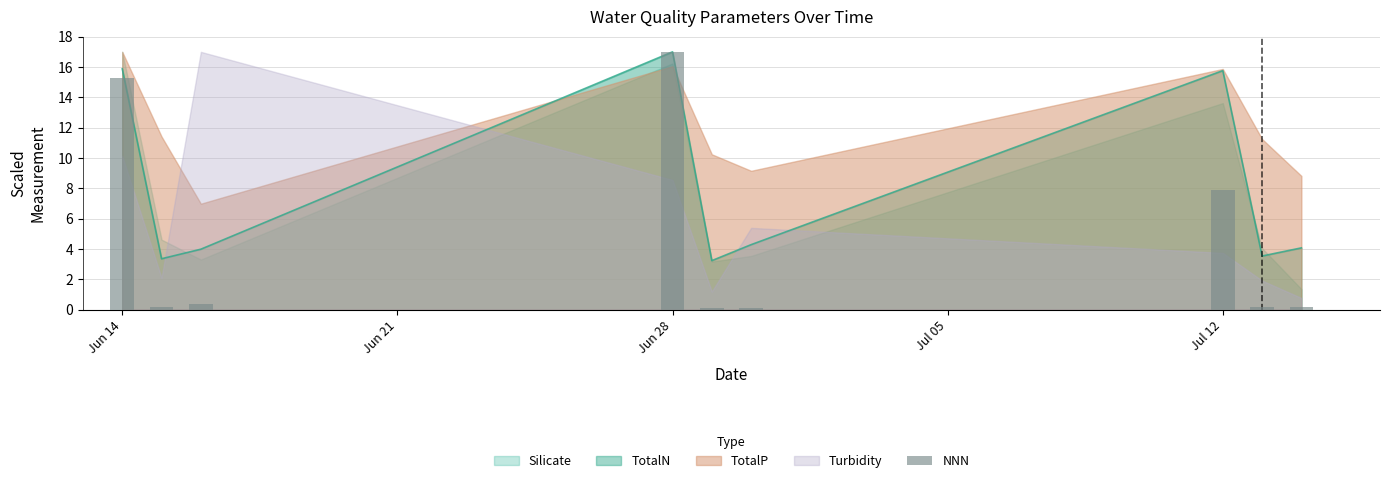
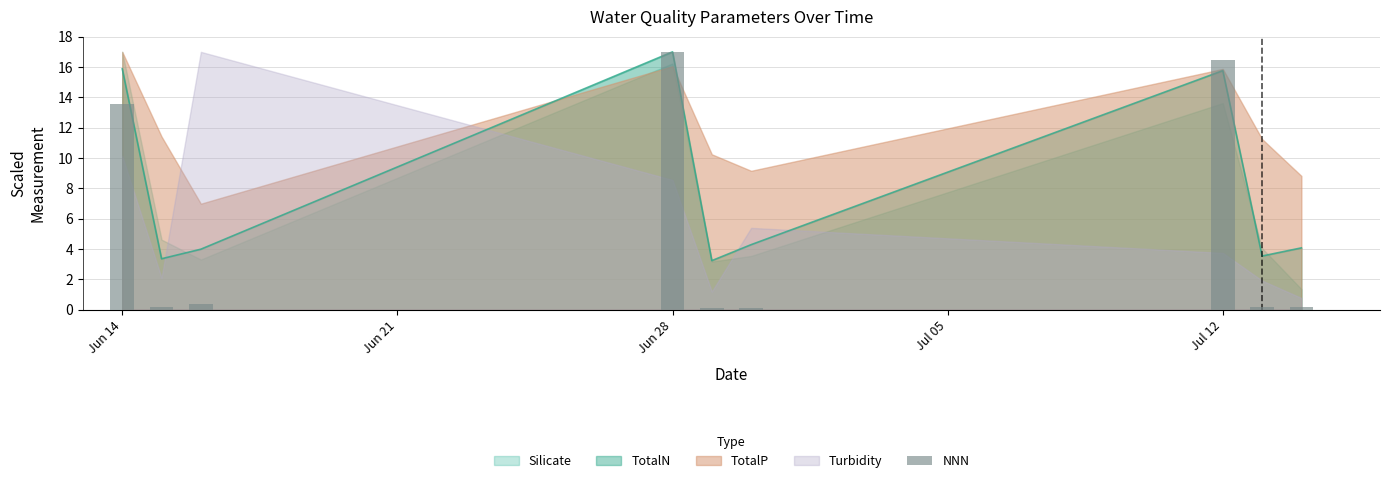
  {
    "NNN": {
-     "Jun 14": 15.3,
+     "Jun 14": 13.6,
      "Jun 28": 17.0,
-     "Jul 12": 7.9
+     "Jul 12": 16.4
    },
    "TotalP": {
      "Jun 28": 16.1
    }
  }
